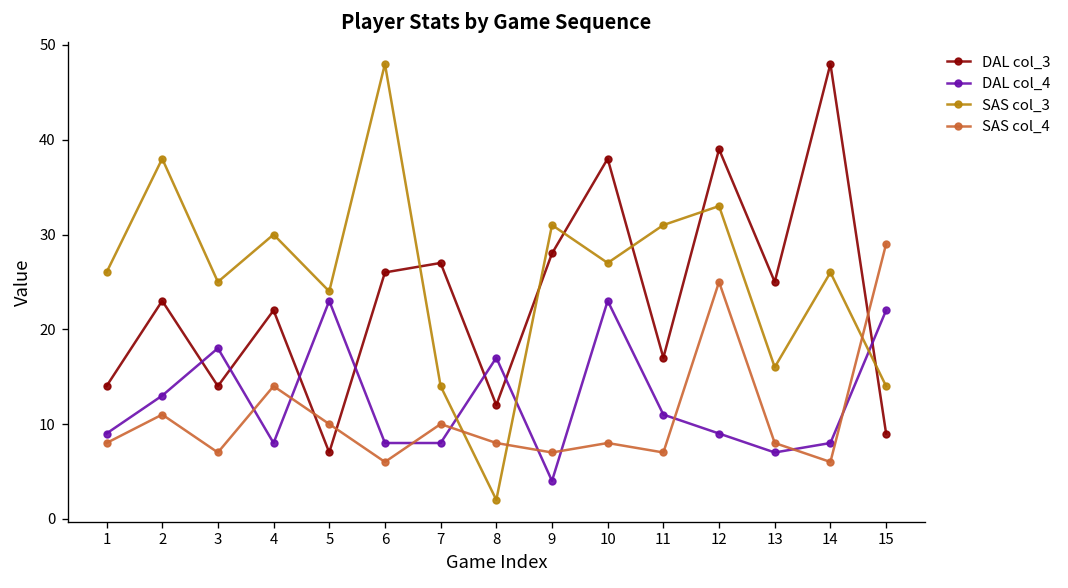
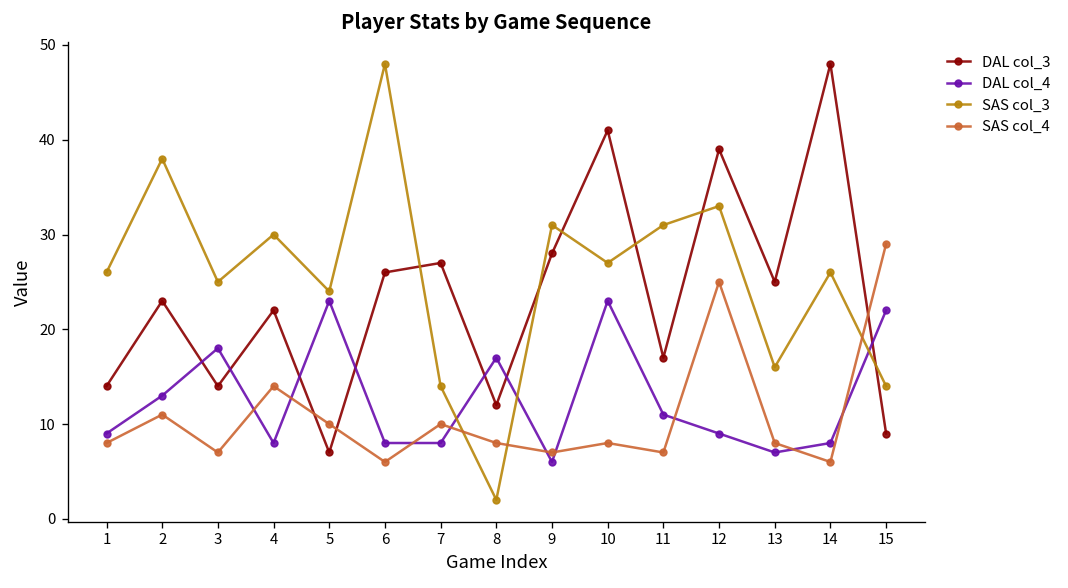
  {
    "DAL col_3": {
      "1": 14,
      "2": 23,
      "3": 14,
      "4": 22,
      "5": 7,
      "6": 26,
      "7": 27,
      "8": 12,
      "9": 28,
-     "10": 38,
+     "10": 41,
      "11": 17,
      "12": 39,
      "13": 25,
      "14": 48,
      "15": 9
    },
    "DAL col_4": {
      "1": 9,
      "2": 13,
      "3": 18,
      "4": 8,
      "5": 23,
      "6": 8,
      "7": 8,
      "8": 17,
-     "9": 4,
+     "9": 6,
      "10": 23,
      "11": 11,
      "12": 9,
      "13": 7,
      "14": 8,
      "15": 22
    }
  }
